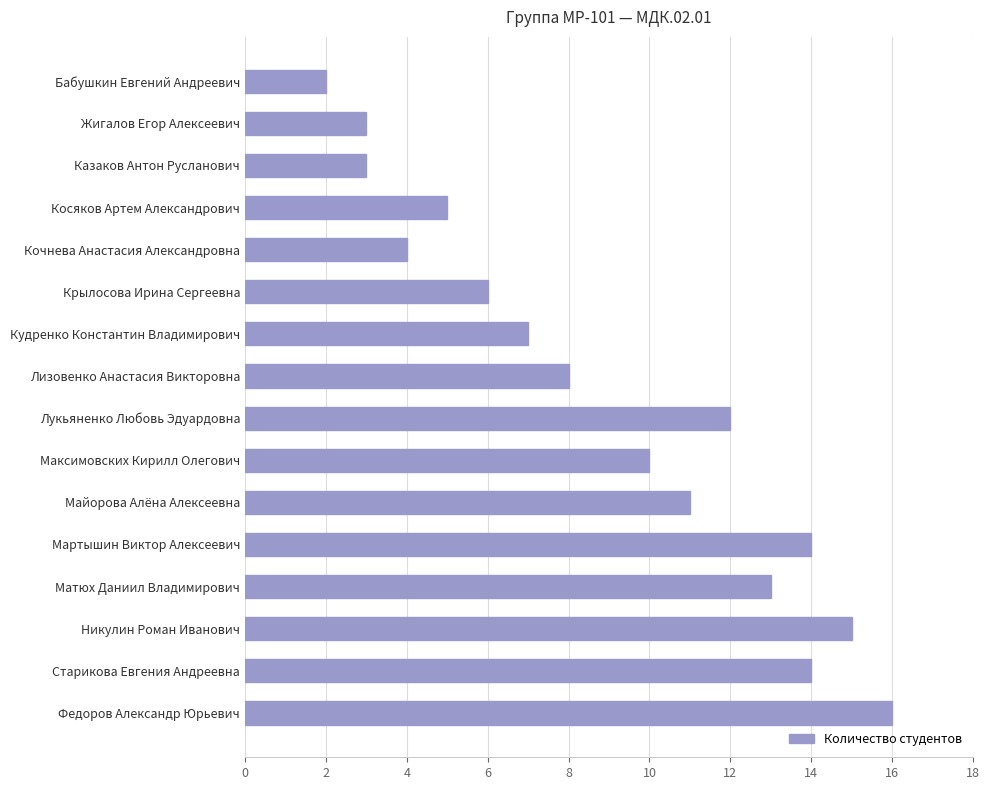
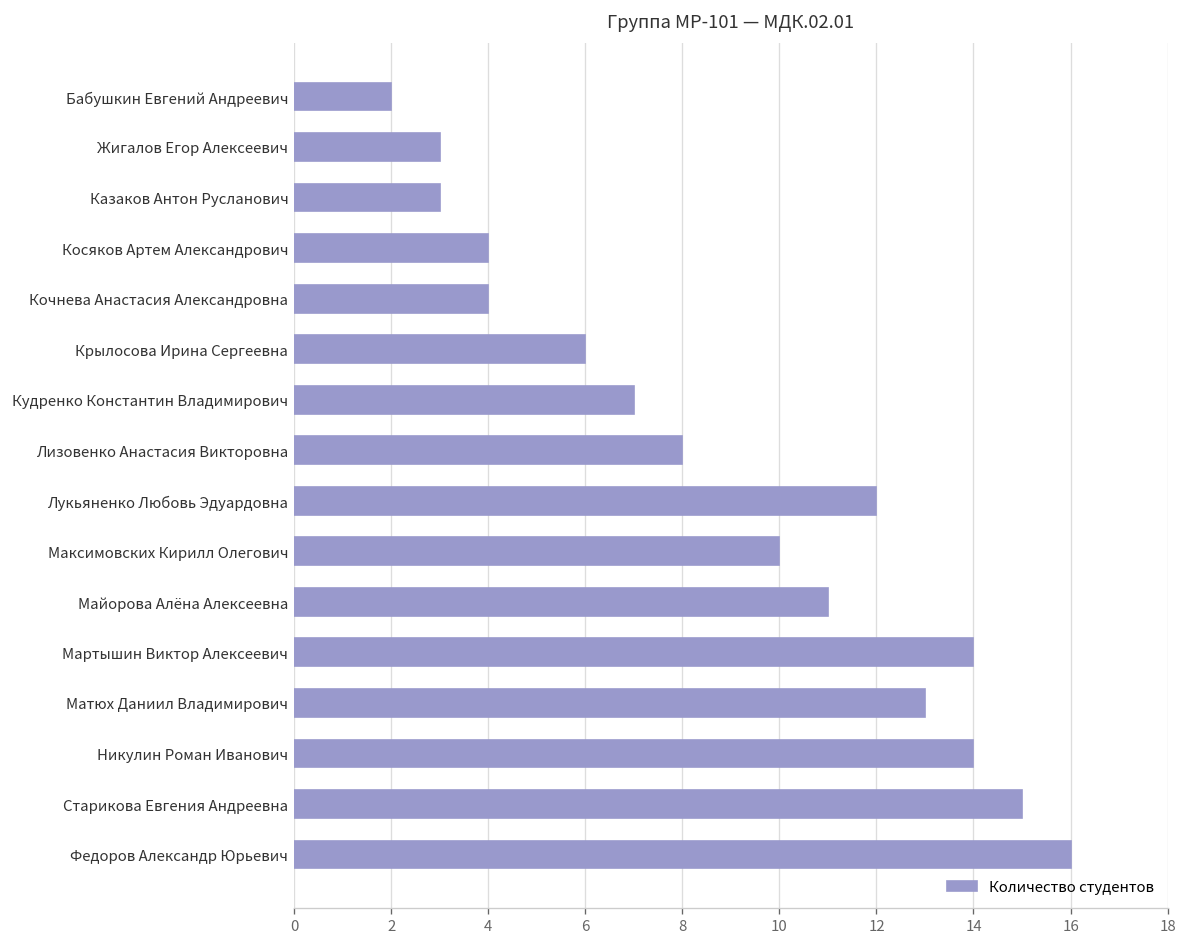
  {
    "Бабушкин Евгений Андреевич": 2,
    "Жигалов Егор Алексеевич": 3,
    "Казаков Антон Русланович": 3,
-   "Косяков Артем Александрович": 5,
+   "Косяков Артем Александрович": 4,
    "Кочнева Анастасия Александровна": 4,
    "Крылосова Ирина Сергеевна": 6,
    "Кудренко Константин Владимирович": 7,
    "Лизовенко Анастасия Викторовна": 8,
    "Лукьяненко Любовь Эдуардовна": 12,
    "Максимовских Кирилл Олегович": 10,
    "Майорова Алёна Алексеевна": 11,
    "Мартышин Виктор Алексеевич": 14,
    "Матюх Даниил Владимирович": 13,
-   "Никулин Роман Иванович": 15,
-   "Старикова Евгения Андреевна": 14,
+   "Никулин Роман Иванович": 14,
+   "Старикова Евгения Андреевна": 15,
    "Федоров Александр Юрьевич": 16
  }
